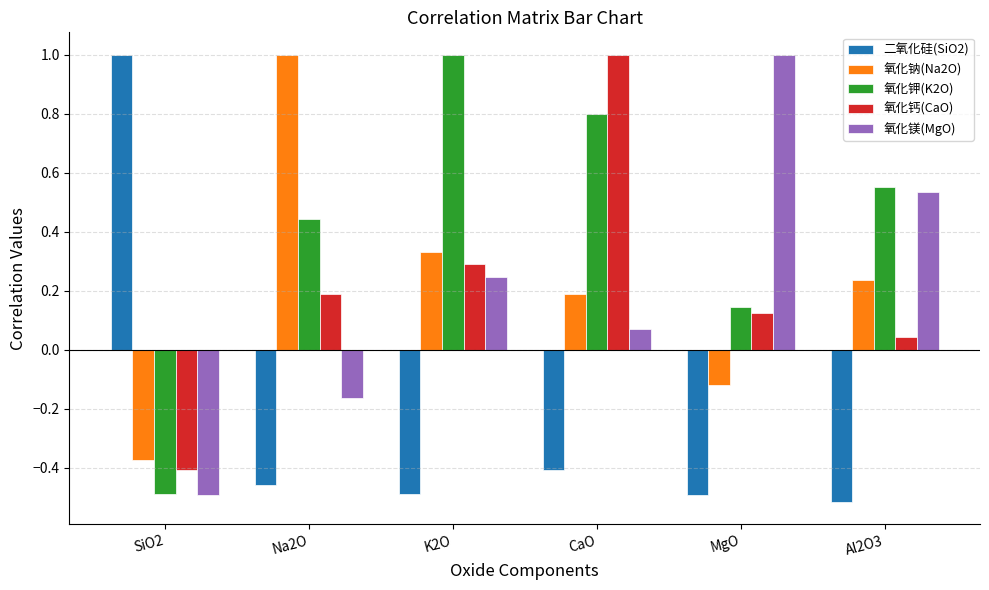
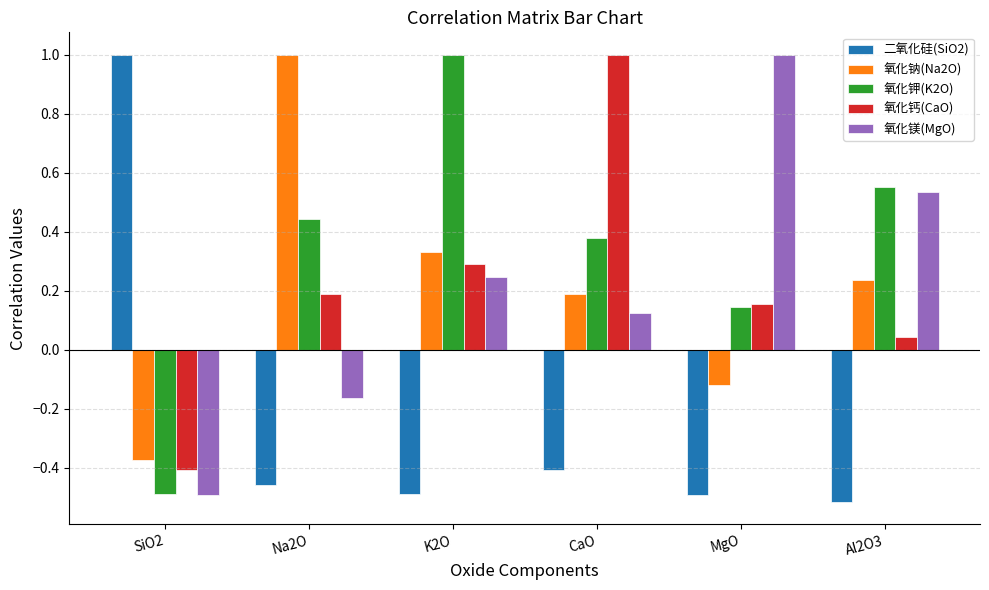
  {
    "二氧化硅(SiO2)": {
      "SiO2": 1.00,
      "Na2O": -0.46,
      "K2O": -0.49,
      "CaO": -0.41,
      "MgO": -0.49,
      "Al2O3": -0.52
    },
    "氧化钠(Na2O)": {
      "SiO2": -0.37,
      "Na2O": 1.00,
      "K2O": 0.33,
      "CaO": 0.19,
      "MgO": -0.12,
      "Al2O3": 0.24
    },
    "氧化钾(K2O)": {
      "SiO2": -0.49,
      "Na2O": 0.44,
      "K2O": 1.00,
-     "CaO": 0.80,
+     "CaO": 0.38,
      "MgO": 0.15,
      "Al2O3": 0.55
    },
    "氧化钙(CaO)": {
      "SiO2": -0.41,
      "Na2O": 0.19,
      "K2O": 0.29,
      "CaO": 1.00,
-     "MgO": 0.12,
+     "MgO": 0.16,
      "Al2O3": 0.04
    },
    "氧化镁(MgO)": {
      "SiO2": -0.49,
      "Na2O": -0.16,
      "K2O": 0.25,
-     "CaO": 0.07,
+     "CaO": 0.12,
      "MgO": 1.00,
      "Al2O3": 0.53
    }
  }
